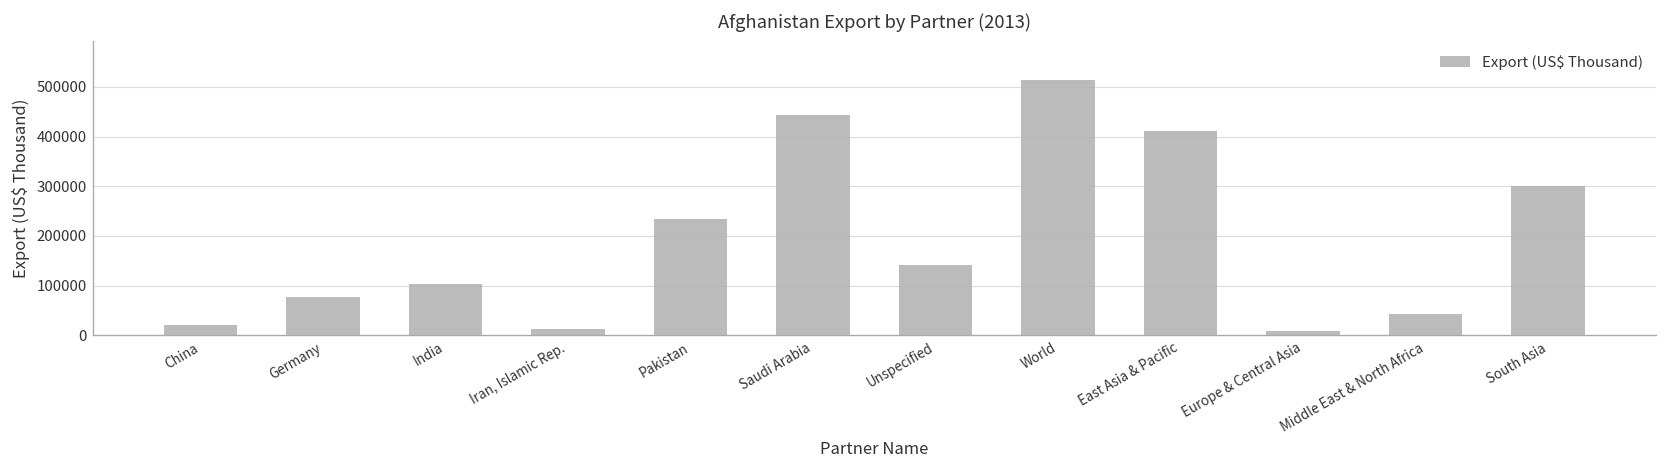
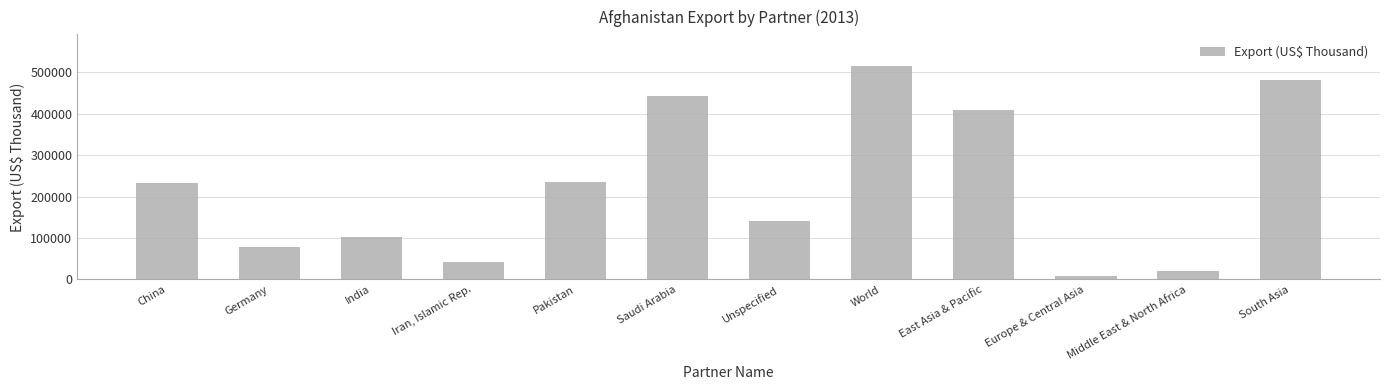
  {
-   "China": 20000,
+   "China": 230000,
    "Germany": 80000,
    "India": 100000,
-   "Iran, Islamic Rep.": 10000,
+   "Iran, Islamic Rep.": 40000,
    "Pakistan": 230000,
    "Saudi Arabia": 440000,
    "Unspecified": 140000,
    "World": 510000,
    "East Asia & Pacific": 410000,
    "Europe & Central Asia": 10000,
-   "Middle East & North Africa": 40000,
-   "South Asia": 300000
+   "Middle East & North Africa": 20000,
+   "South Asia": 480000
  }
